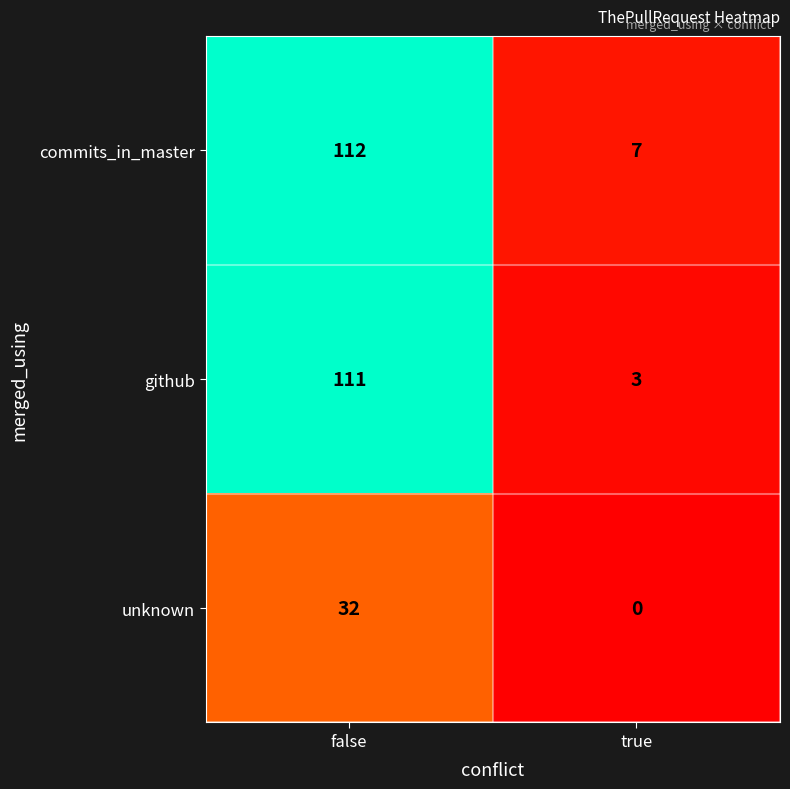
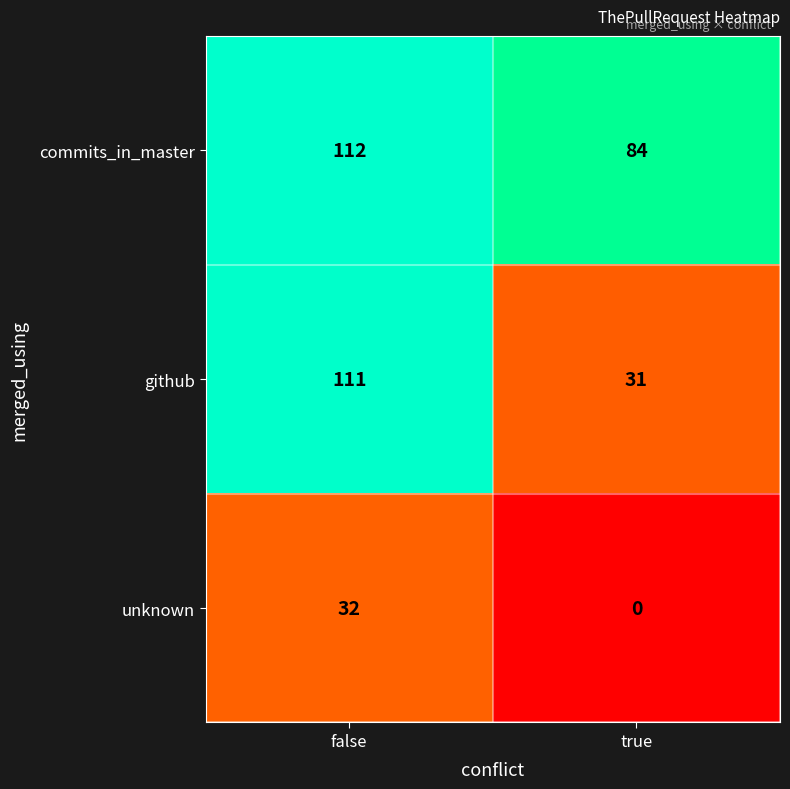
  {
    "commits_in_master": {
      "false": 112,
-     "true": 7
+     "true": 84
    },
    "github": {
      "false": 111,
-     "true": 3
+     "true": 31
    },
    "unknown": {
      "false": 32,
      "true": 0
    }
  }
